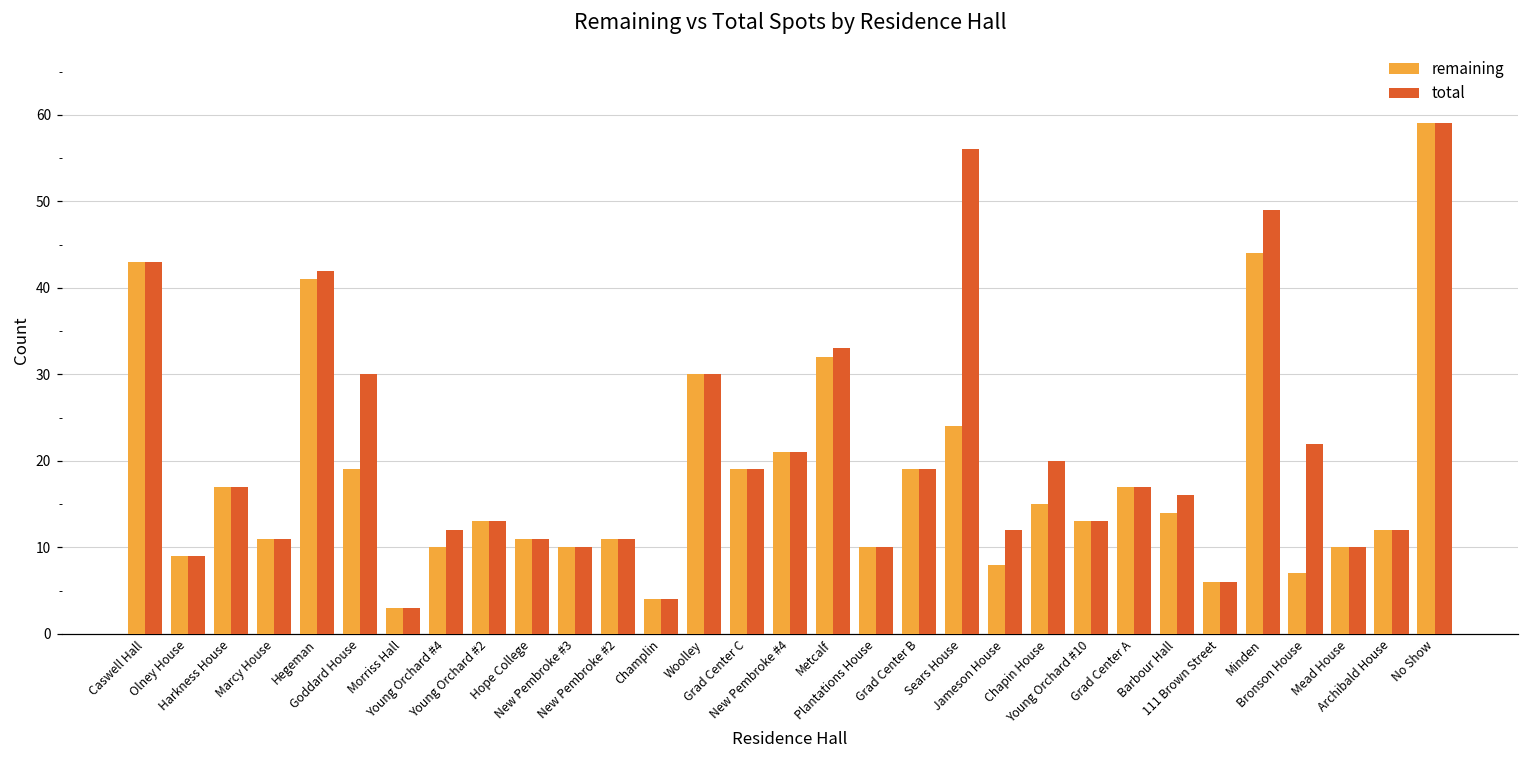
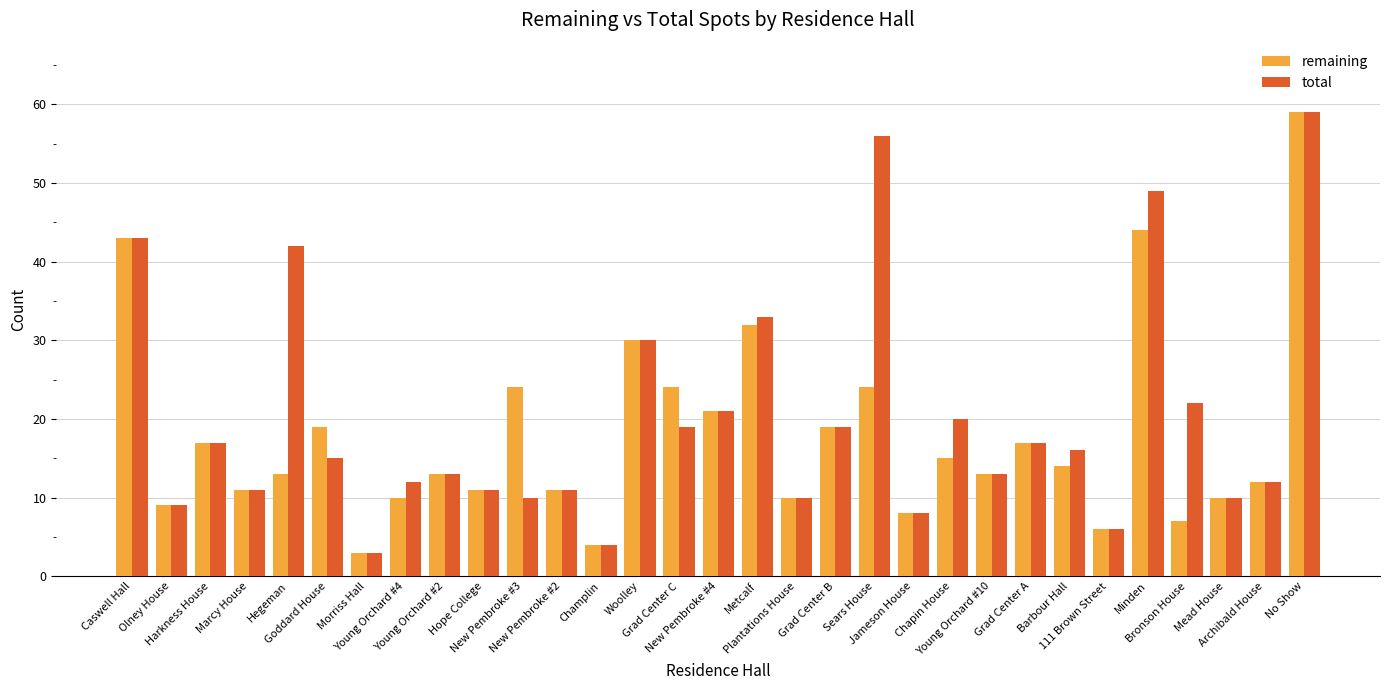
  {
    "remaining": {
      "Caswell Hall": 43,
      "Olney House": 9,
      "Harkness House": 17,
      "Marcy House": 11,
-     "Hegeman": 41,
+     "Hegeman": 13,
      "Goddard House": 19,
      "Morriss Hall": 3,
      "Young Orchard #4": 10,
      "Young Orchard #2": 13,
      "Hope College": 11,
-     "New Pembroke #3": 10,
+     "New Pembroke #3": 24,
      "New Pembroke #2": 11,
      "Champlin": 4,
      "Woolley": 30,
-     "Grad Center C": 19,
+     "Grad Center C": 24,
      "New Pembroke #4": 21,
      "Metcalf": 32,
      "Plantations House": 10,
      "Grad Center B": 19,
      "Sears House": 24,
      "Jameson House": 8,
      "Chapin House": 15,
      "Young Orchard #10": 13,
      "Grad Center A": 17,
      "Barbour Hall": 14,
      "111 Brown Street": 6,
      "Minden": 44,
      "Bronson House": 7,
      "Mead House": 10,
      "Archibald House": 12,
      "No Show": 59
    },
    "total": {
      "Caswell Hall": 43,
      "Olney House": 9,
      "Harkness House": 17,
      "Marcy House": 11,
      "Hegeman": 42,
-     "Goddard House": 30,
+     "Goddard House": 15,
      "Morriss Hall": 3,
      "Young Orchard #4": 12,
      "Young Orchard #2": 13,
      "Hope College": 11,
      "New Pembroke #3": 10,
      "New Pembroke #2": 11,
      "Champlin": 4,
      "Woolley": 30,
      "Grad Center C": 19,
      "New Pembroke #4": 21,
      "Metcalf": 33,
      "Plantations House": 10,
      "Grad Center B": 19,
      "Sears House": 56,
-     "Jameson House": 12,
+     "Jameson House": 8,
      "Chapin House": 20,
      "Young Orchard #10": 13,
      "Grad Center A": 17,
      "Barbour Hall": 16,
      "111 Brown Street": 6,
      "Minden": 49,
      "Bronson House": 22,
      "Mead House": 10,
      "Archibald House": 12,
      "No Show": 59
    }
  }
